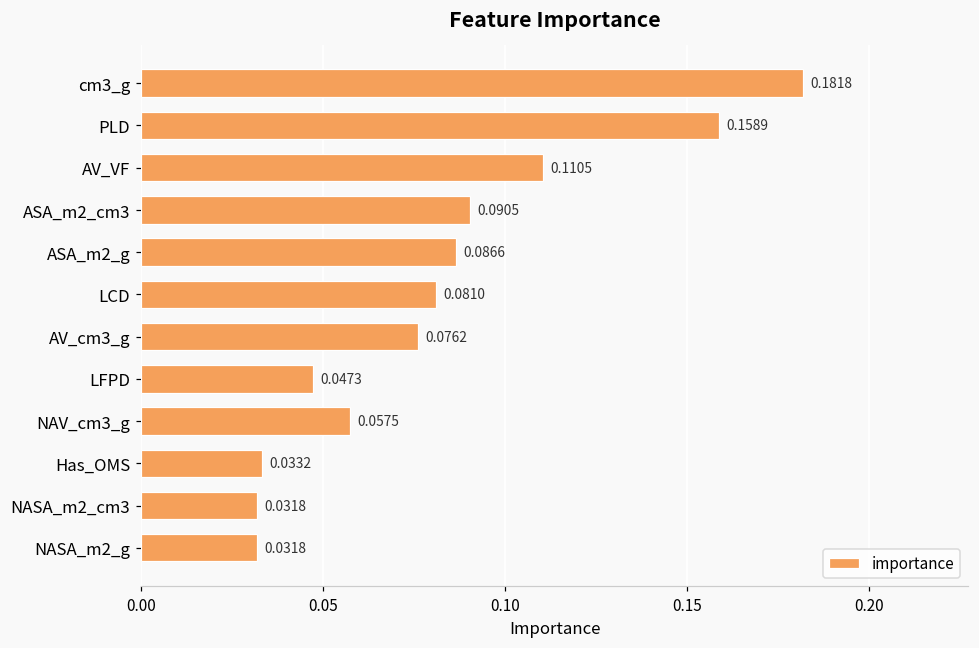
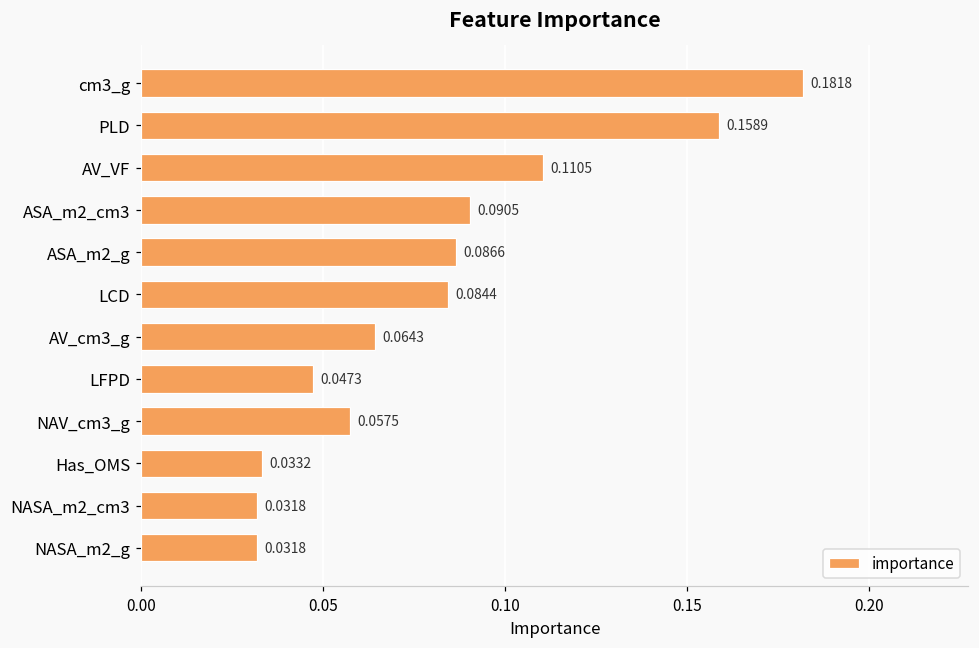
  {
    "cm3_g": 0.1818,
    "PLD": 0.1589,
    "AV_VF": 0.1105,
    "ASA_m2_cm3": 0.0905,
    "ASA_m2_g": 0.0866,
-   "LCD": 0.0810,
-   "AV_cm3_g": 0.0762,
+   "LCD": 0.0844,
+   "AV_cm3_g": 0.0643,
    "LFPD": 0.0473,
    "NAV_cm3_g": 0.0575,
    "Has_OMS": 0.0332,
    "NASA_m2_cm3": 0.0318,
    "NASA_m2_g": 0.0318
  }
